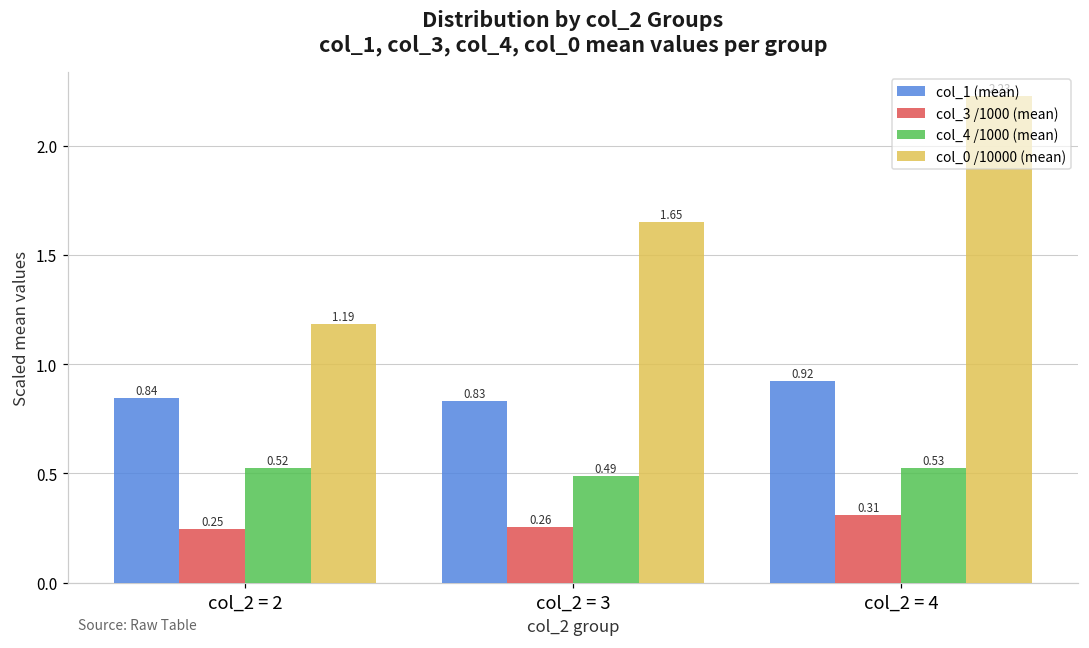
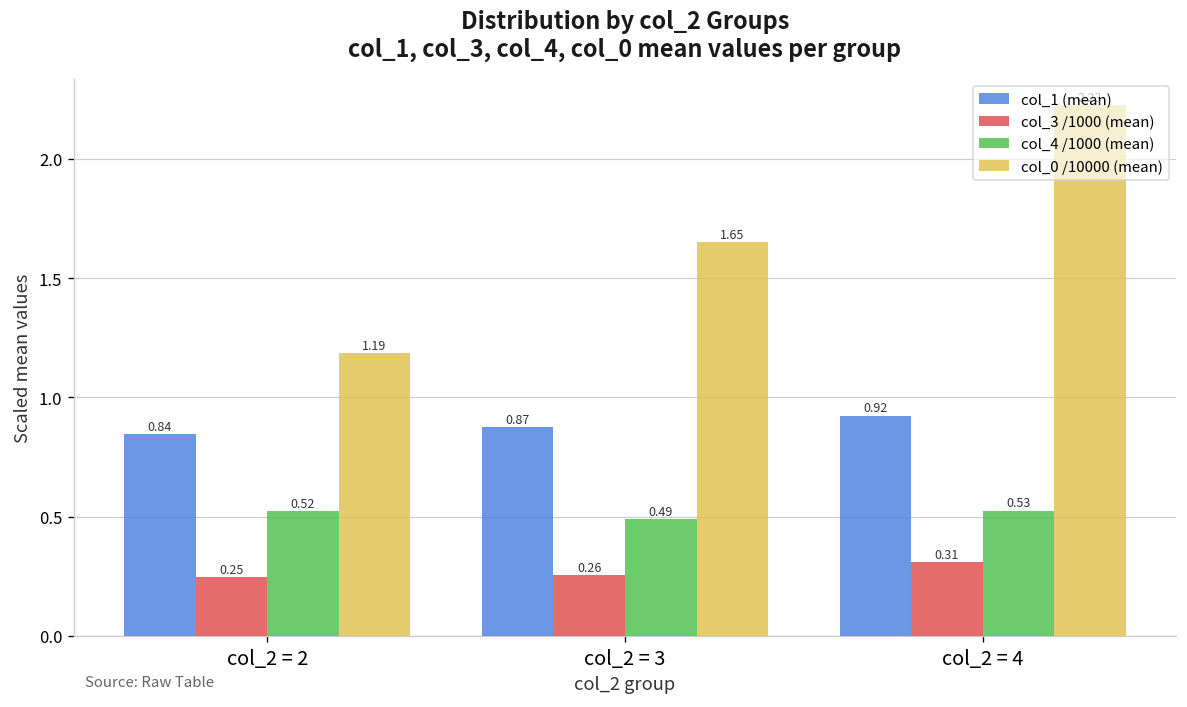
  {
    "col_1 (mean)": {
      "col_2 = 2": 0.84,
-     "col_2 = 3": 0.83,
+     "col_2 = 3": 0.87,
      "col_2 = 4": 0.92
    },
    "col_3 /1000 (mean)": {
      "col_2 = 2": 0.25,
      "col_2 = 3": 0.26,
      "col_2 = 4": 0.31
    },
    "col_4 /1000 (mean)": {
      "col_2 = 2": 0.52,
      "col_2 = 3": 0.49,
      "col_2 = 4": 0.53
    },
    "col_0 /10000 (mean)": {
      "col_2 = 2": 1.19,
      "col_2 = 3": 1.65
    }
  }
